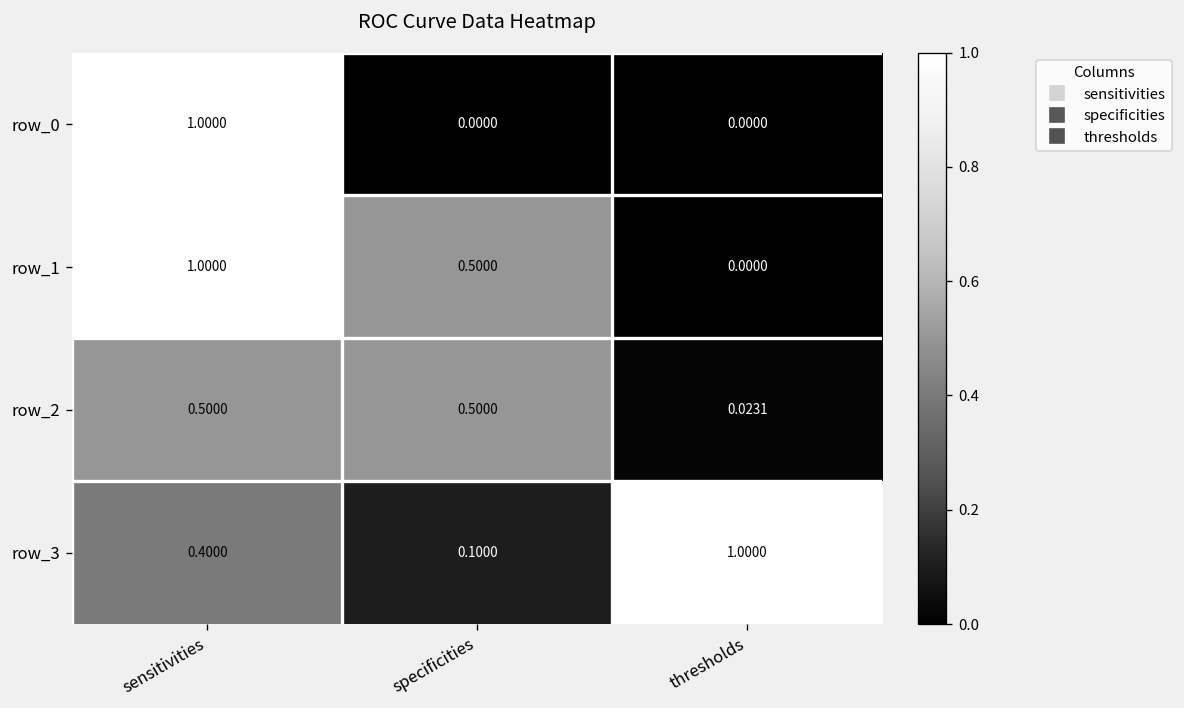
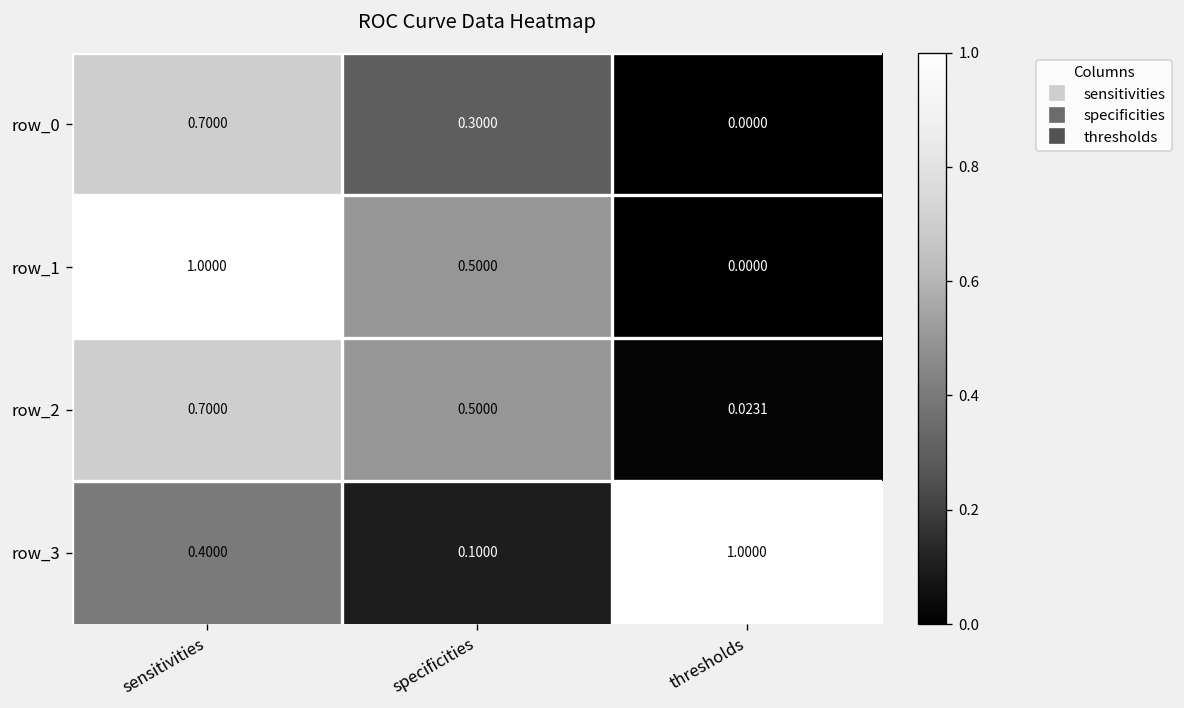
  {
    "row_0": {
-     "sensitivities": 1.0000,
-     "specificities": 0.0000,
+     "sensitivities": 0.7000,
+     "specificities": 0.3000,
      "thresholds": 0.0000
    },
    "row_1": {
      "sensitivities": 1.0000,
      "specificities": 0.5000,
      "thresholds": 0.0000
    },
    "row_2": {
-     "sensitivities": 0.5000,
+     "sensitivities": 0.7000,
      "specificities": 0.5000,
      "thresholds": 0.0231
    },
    "row_3": {
      "sensitivities": 0.4000,
      "specificities": 0.1000,
      "thresholds": 1.0000
    }
  }
